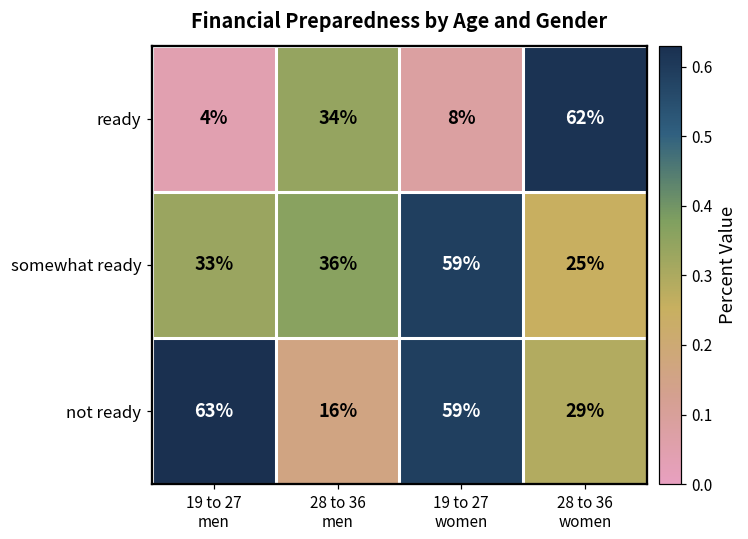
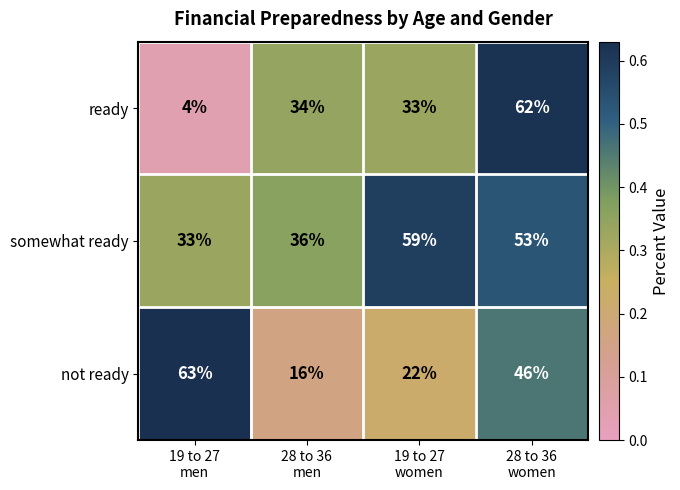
  {
    "ready": {
      "19 to 27 men": "4%",
      "28 to 36 men": "34%",
-     "19 to 27 women": "8%",
+     "19 to 27 women": "33%",
      "28 to 36 women": "62%"
    },
    "somewhat ready": {
      "19 to 27 men": "33%",
      "28 to 36 men": "36%",
      "19 to 27 women": "59%",
-     "28 to 36 women": "25%"
+     "28 to 36 women": "53%"
    },
    "not ready": {
      "19 to 27 men": "63%",
      "28 to 36 men": "16%",
-     "19 to 27 women": "59%",
-     "28 to 36 women": "29%"
+     "19 to 27 women": "22%",
+     "28 to 36 women": "46%"
    }
  }
